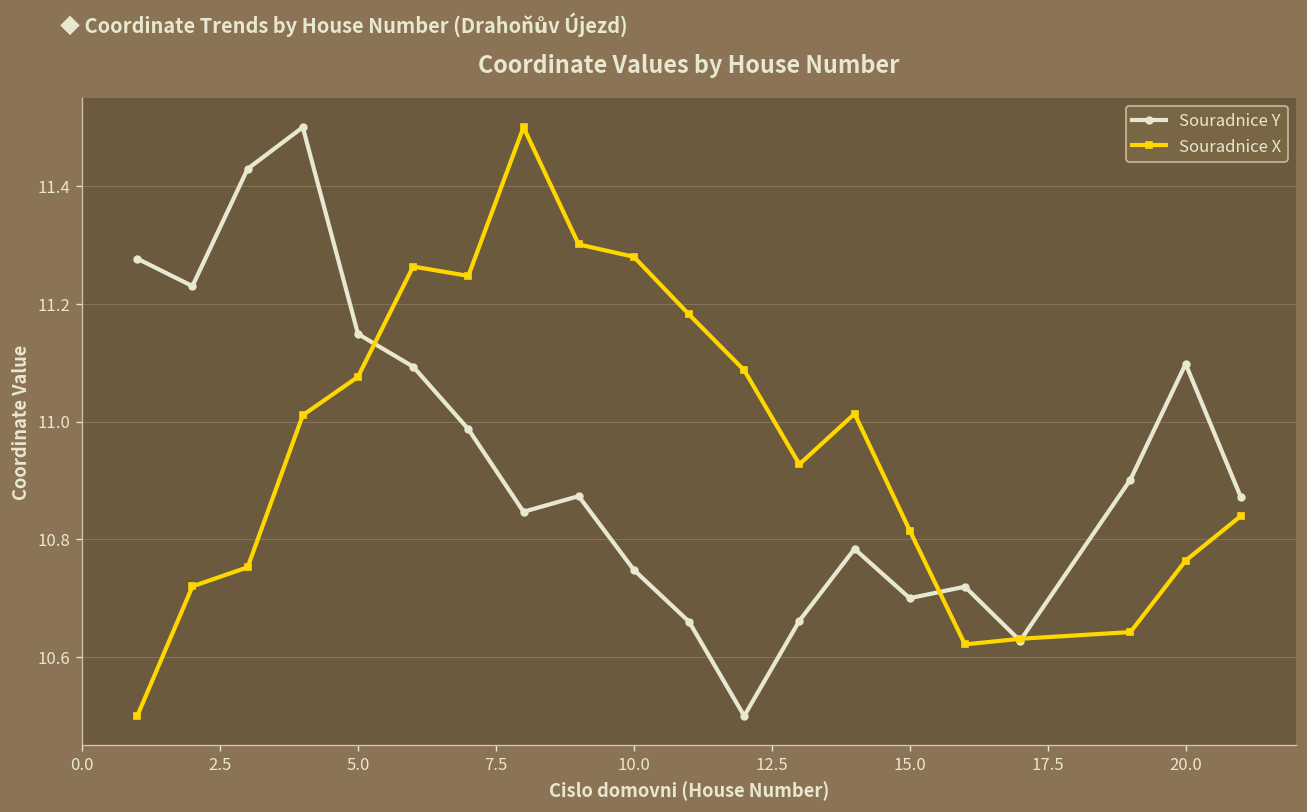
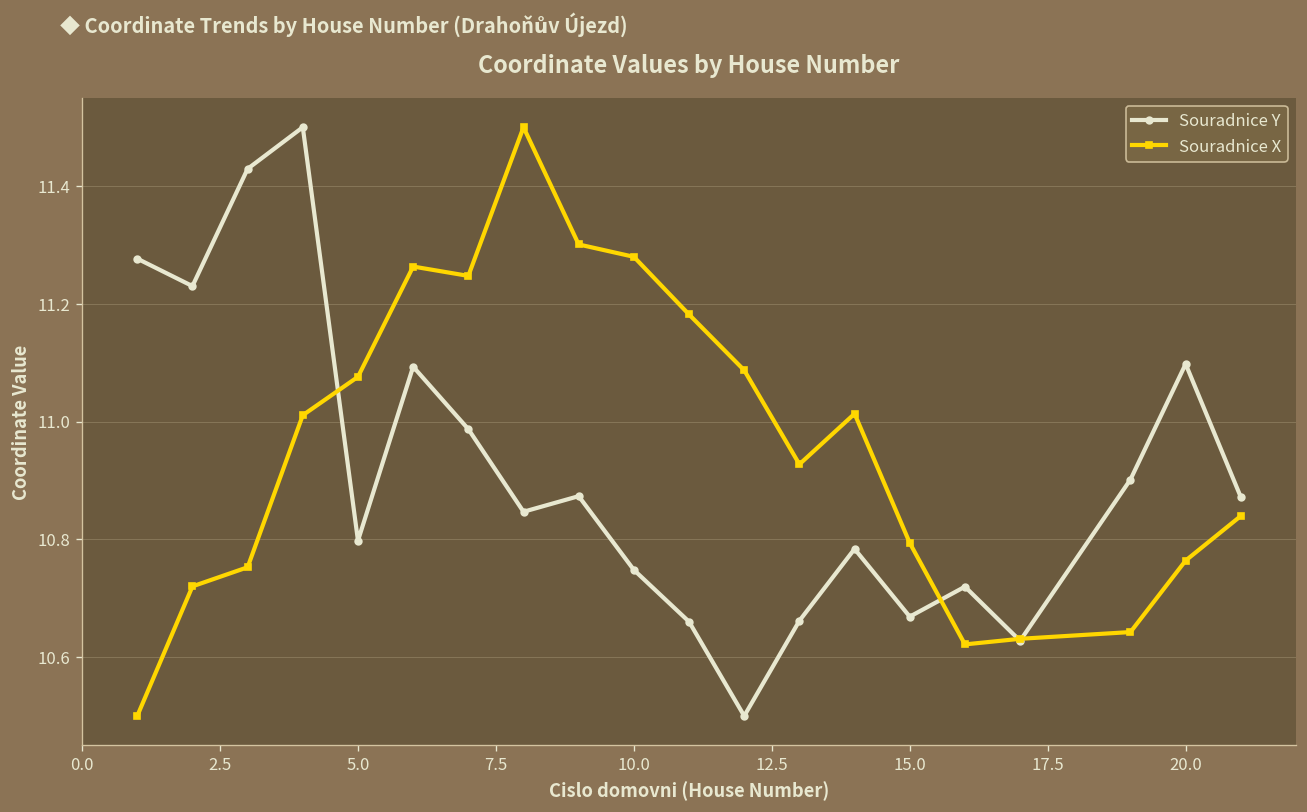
  {
    "Souradnice Y": {
-     "5.0": 11.15,
+     "5.0": 10.80,
      "10.0": 10.75,
-     "15.0": 10.70,
+     "15.0": 10.67,
      "20.0": 11.10
    },
    "Souradnice X": {
      "5.0": 11.08,
      "10.0": 11.28,
-     "15.0": 10.81,
+     "15.0": 10.79,
      "20.0": 10.76
    }
  }
